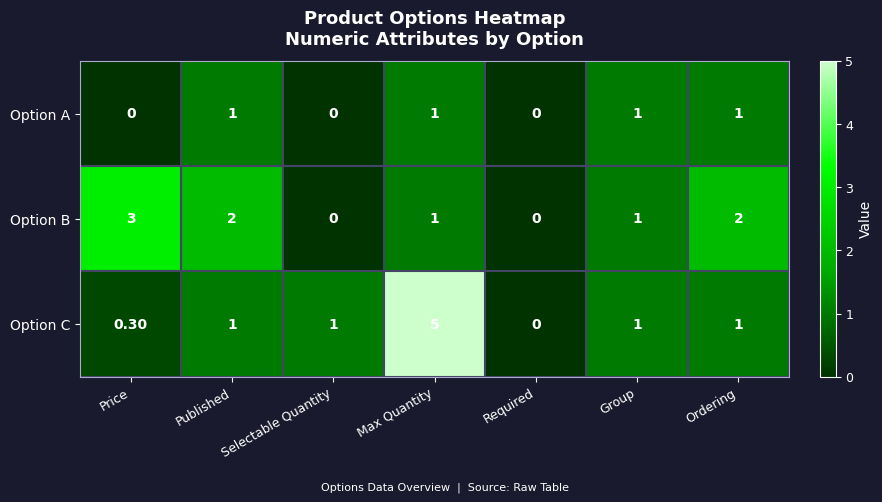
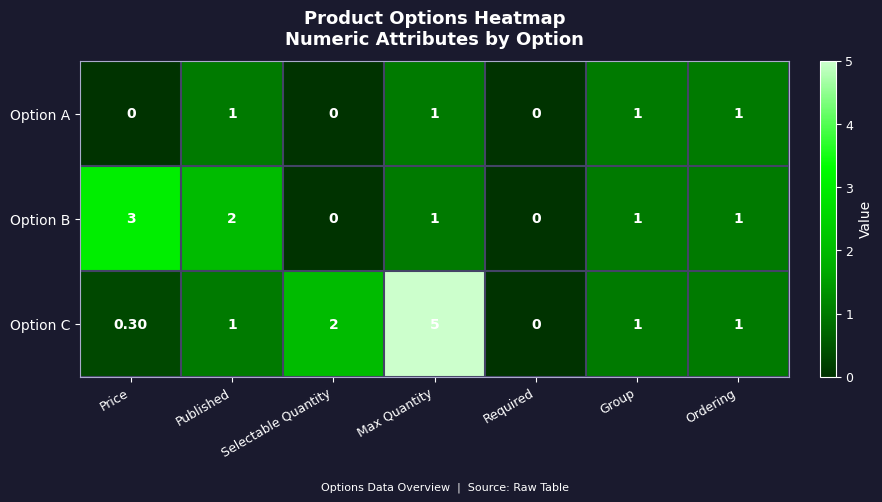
  {
    "Option A": {
      "Price": 0,
      "Published": 1,
      "Selectable Quantity": 0,
      "Max Quantity": 1,
      "Required": 0,
      "Group": 1,
      "Ordering": 1
    },
    "Option B": {
      "Price": 3,
      "Published": 2,
      "Selectable Quantity": 0,
      "Max Quantity": 1,
      "Required": 0,
      "Group": 1,
-     "Ordering": 2
+     "Ordering": 1
    },
    "Option C": {
      "Price": 0.30,
      "Published": 1,
-     "Selectable Quantity": 1,
+     "Selectable Quantity": 2,
      "Max Quantity": 5,
      "Required": 0,
      "Group": 1,
      "Ordering": 1
    }
  }
